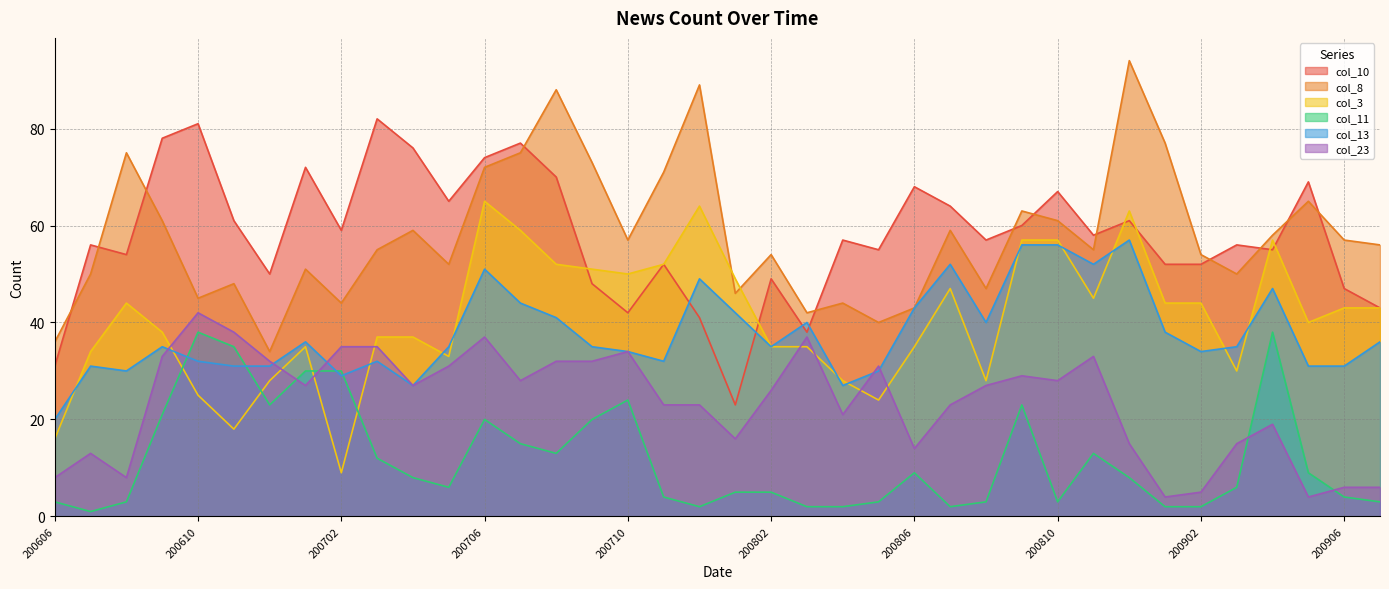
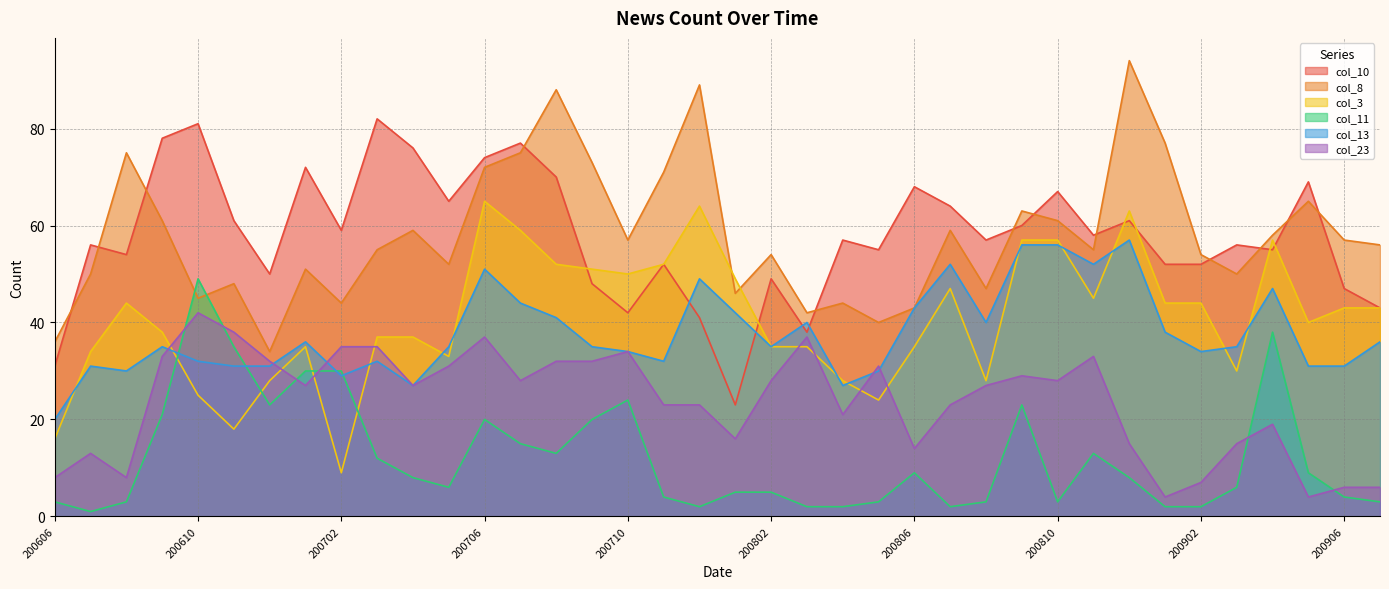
  {
    "col_3": {
      "200606": 16,
      "200610": 25,
      "200702": 9,
      "200706": 65,
      "200710": 50,
      "200806": 35,
      "200810": 57,
      "200902": 44,
      "200906": 43
    },
    "col_11": {
      "200606": 3,
-     "200610": 38,
+     "200610": 49,
      "200702": 30,
      "200706": 20,
      "200710": 24,
      "200802": 5,
      "200806": 9,
      "200810": 3,
      "200902": 2,
      "200906": 4
    },
    "col_13": {
      "200606": 20,
      "200610": 32,
      "200702": 29,
      "200706": 51,
      "200810": 56,
      "200902": 34,
      "200906": 31
    },
    "col_23": {
      "200606": 8,
      "200610": 42,
      "200702": 35,
      "200706": 37,
-     "200802": 26,
+     "200802": 28,
      "200806": 14,
      "200810": 28,
-     "200902": 5,
+     "200902": 7,
      "200906": 6
    }
  }
